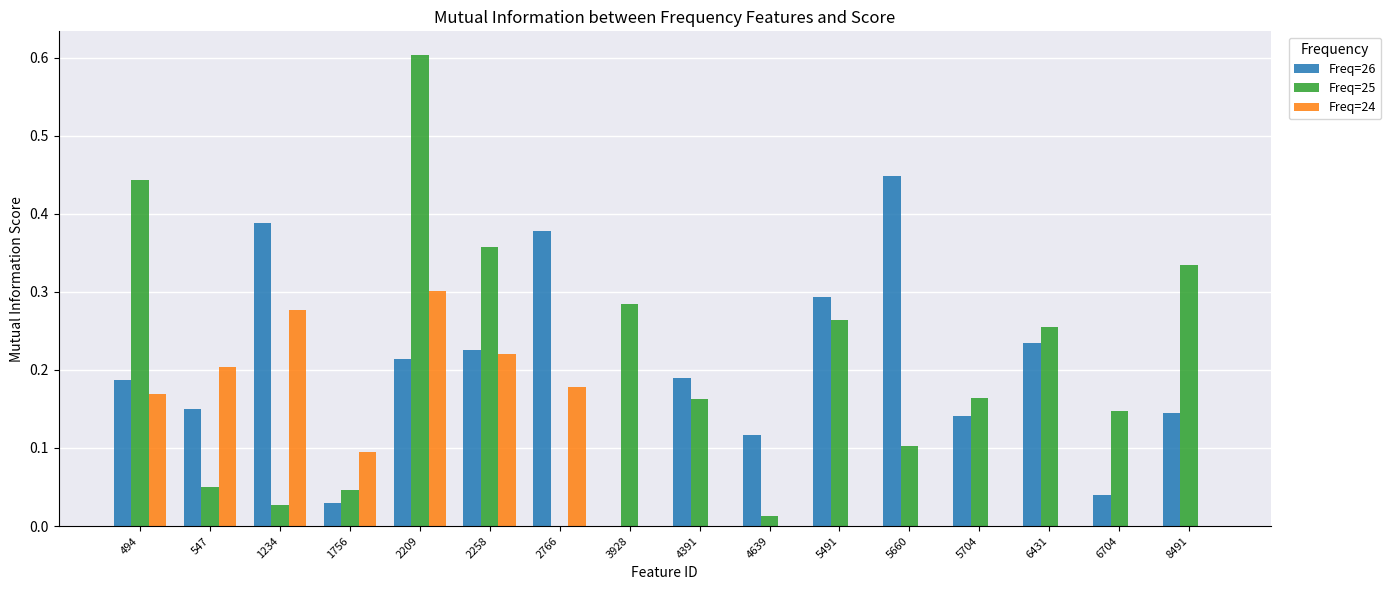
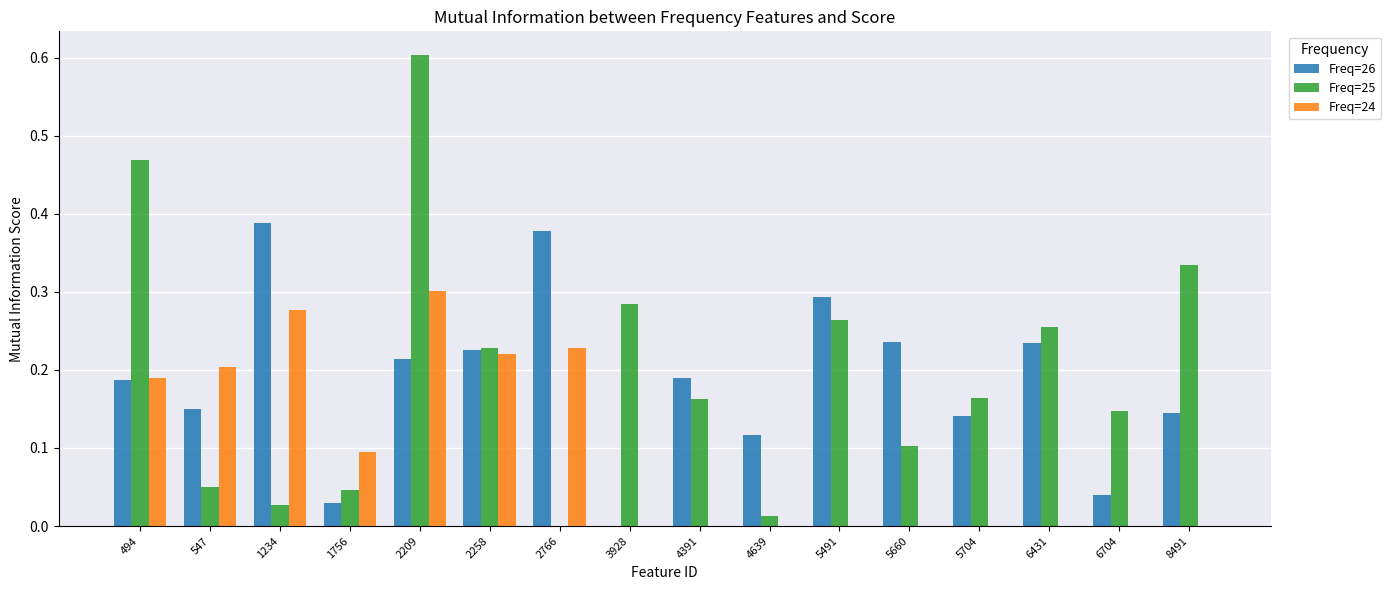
  {
    "Freq=26": {
      "494": 0.19,
      "547": 0.15,
      "1234": 0.39,
      "1756": 0.03,
      "2209": 0.21,
      "2258": 0.23,
      "2766": 0.38,
      "3928": 0.00,
      "4391": 0.19,
      "4639": 0.12,
      "5491": 0.29,
-     "5660": 0.45,
+     "5660": 0.24,
      "5704": 0.14,
      "6431": 0.24,
      "6704": 0.04,
      "8491": 0.14
    },
    "Freq=25": {
-     "494": 0.44,
+     "494": 0.47,
      "547": 0.05,
      "1234": 0.03,
      "1756": 0.05,
      "2209": 0.60,
-     "2258": 0.36,
+     "2258": 0.23,
      "2766": 0.00,
      "3928": 0.28,
      "4391": 0.16,
      "4639": 0.01,
      "5491": 0.26,
      "5660": 0.10,
      "5704": 0.16,
      "6431": 0.26,
      "6704": 0.15,
      "8491": 0.33
    },
    "Freq=24": {
-     "494": 0.17,
+     "494": 0.19,
      "547": 0.20,
      "1234": 0.28,
      "1756": 0.09,
      "2209": 0.30,
      "2258": 0.22,
-     "2766": 0.18,
+     "2766": 0.23,
      "3928": 0.00,
      "4391": 0.00,
      "4639": 0.00,
      "5491": 0.00,
      "5660": 0.00,
      "5704": 0.00,
      "6431": 0.00,
      "6704": 0.00,
      "8491": 0.00
    }
  }
